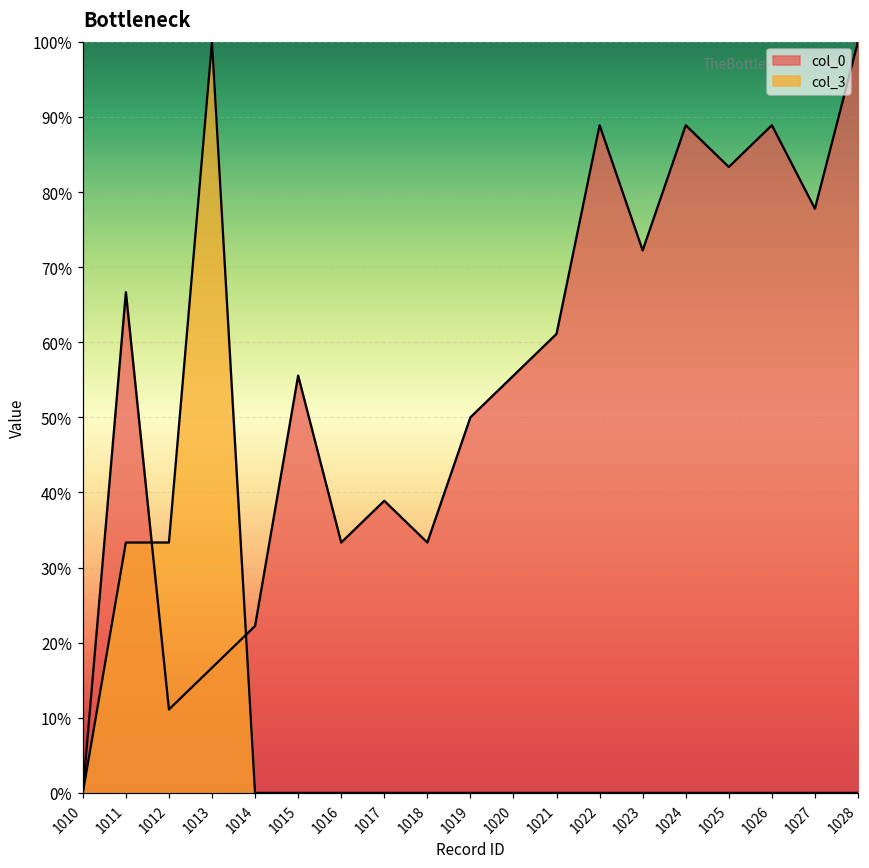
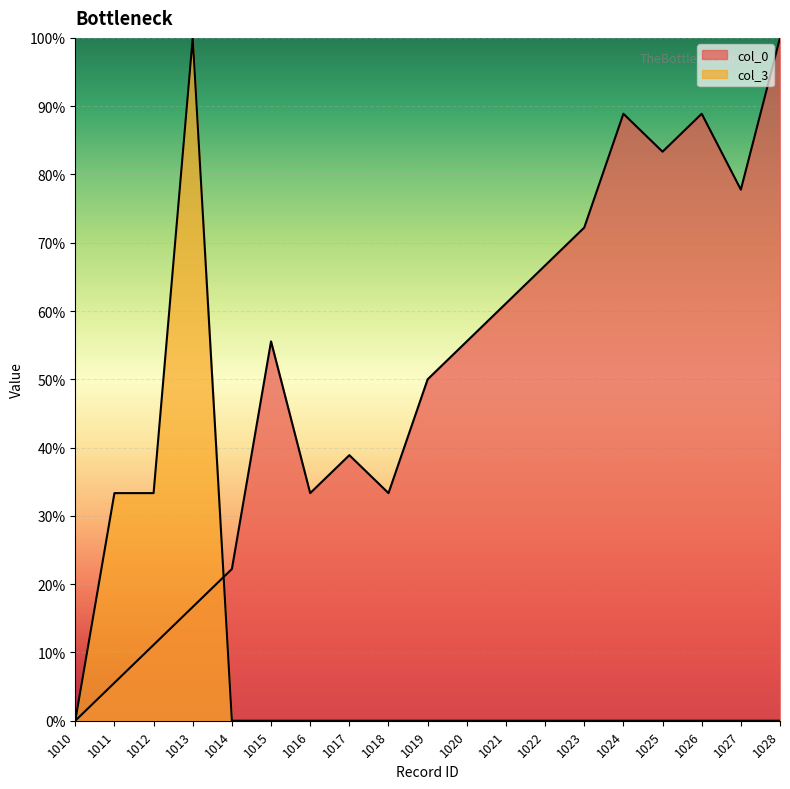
  {
    "col_0": {
-     "1011": "67%",
+     "1011": "6%",
      "1012": "11%",
      "1013": "17%",
      "1014": "22%",
      "1015": "56%",
      "1016": "33%",
      "1017": "39%",
      "1018": "33%",
      "1019": "50%",
      "1020": "56%",
      "1021": "61%",
-     "1022": "89%",
+     "1022": "67%",
      "1023": "72%",
      "1024": "89%",
      "1025": "83%",
      "1026": "89%",
      "1027": "78%",
      "1028": "100%"
    },
    "col_3": {
      "1011": "33%",
      "1012": "33%",
      "1013": "100%",
      "1014": "0%",
      "1015": "0%",
      "1016": "0%",
      "1017": "0%",
      "1018": "0%",
      "1019": "0%",
      "1020": "0%",
      "1021": "0%",
      "1022": "0%",
      "1023": "0%",
      "1024": "0%",
      "1025": "0%",
      "1026": "0%",
      "1027": "0%",
      "1028": "0%"
    }
  }
